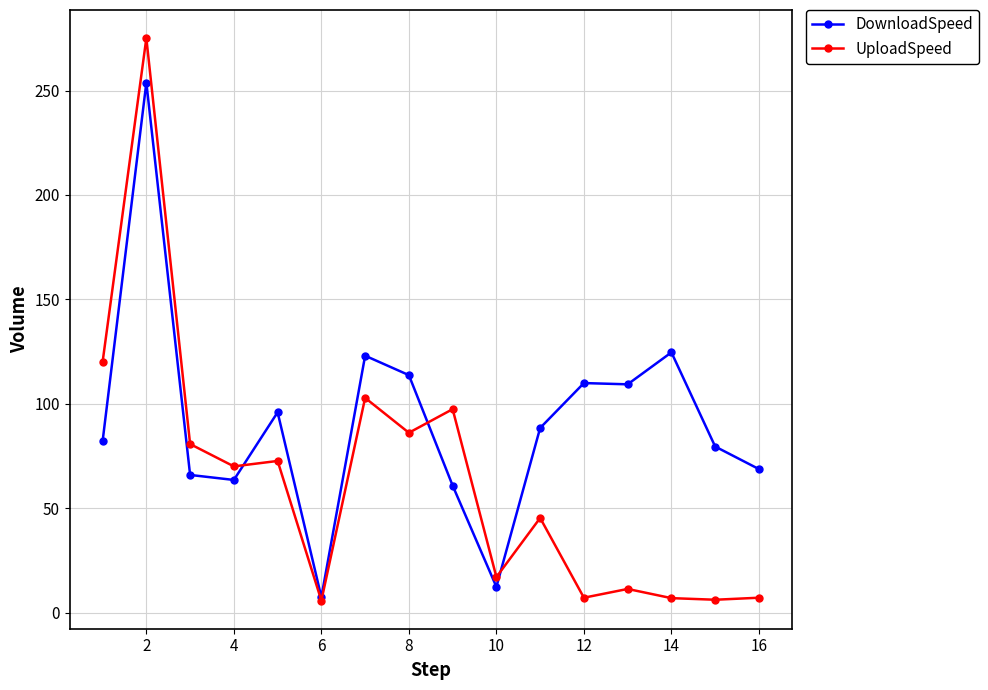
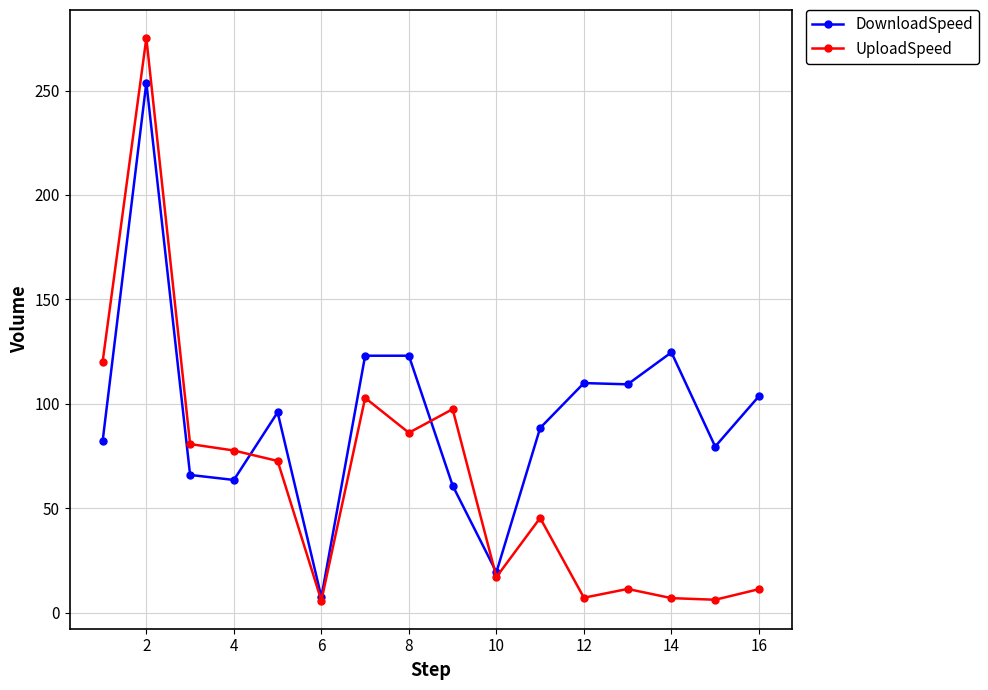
  {
    "DownloadSpeed": {
      "2": 254,
      "4": 64,
      "6": 7,
-     "8": 114,
-     "10": 12,
+     "8": 123,
+     "10": 19,
      "12": 110,
      "14": 125,
-     "16": 69
+     "16": 104
    },
    "UploadSpeed": {
      "2": 275,
-     "4": 70,
+     "4": 78,
      "6": 6,
      "8": 86,
      "10": 17,
      "12": 7,
      "14": 7,
-     "16": 7
+     "16": 11
    }
  }
